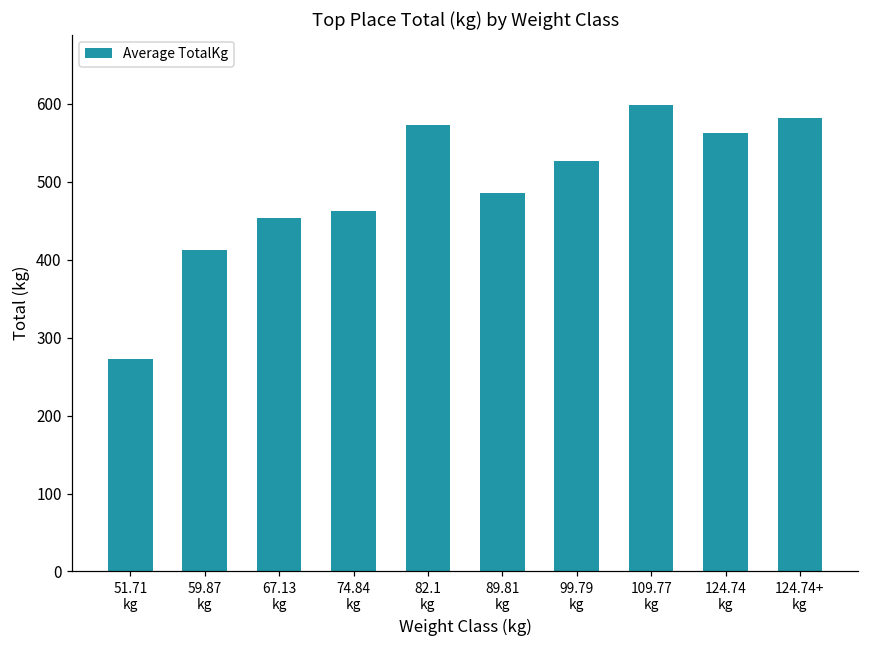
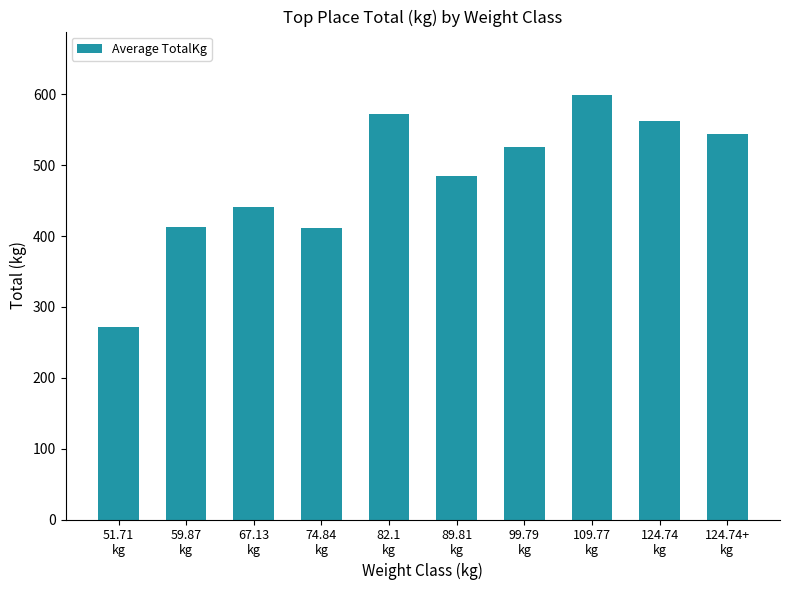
  {
    "51.71 kg": 270,
    "59.87 kg": 410,
-   "67.13 kg": 450,
-   "74.84 kg": 460,
+   "67.13 kg": 440,
+   "74.84 kg": 410,
    "82.1 kg": 570,
    "89.81 kg": 490,
    "99.79 kg": 530,
    "109.77 kg": 600,
    "124.74 kg": 560,
-   "124.74+ kg": 580
+   "124.74+ kg": 540
  }
